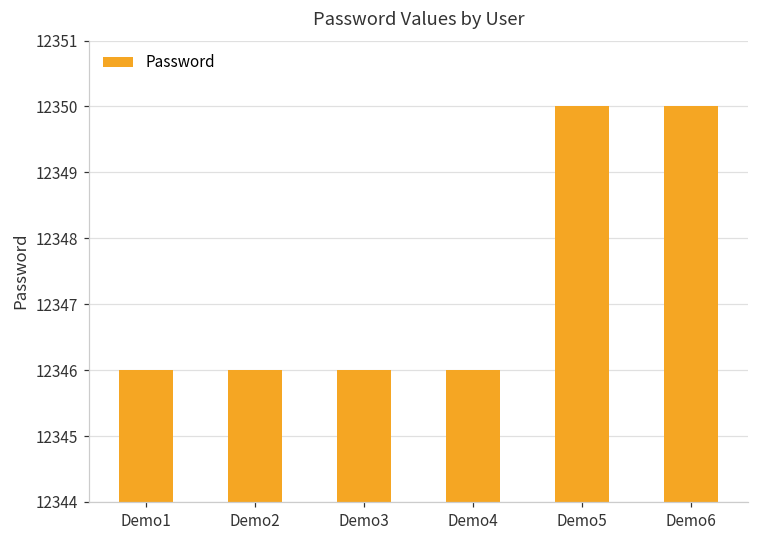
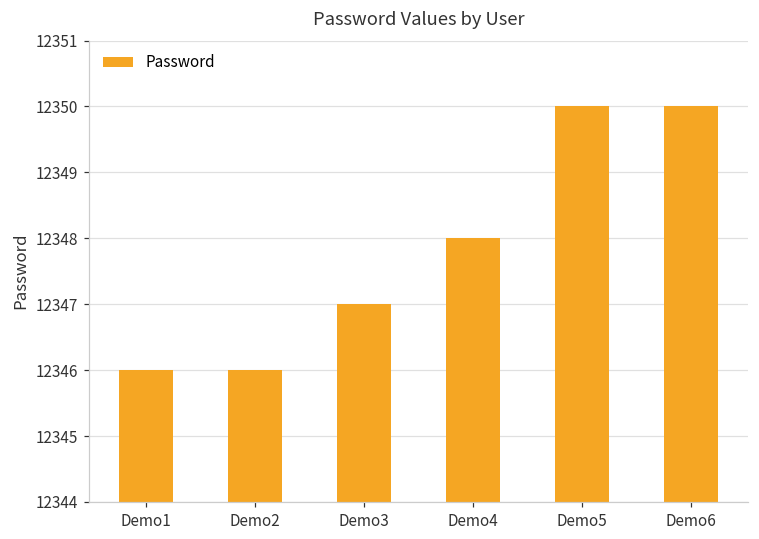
  {
    "Demo1": 12346,
    "Demo2": 12346,
-   "Demo3": 12346,
-   "Demo4": 12346,
+   "Demo3": 12347,
+   "Demo4": 12348,
    "Demo5": 12350,
    "Demo6": 12350
  }
